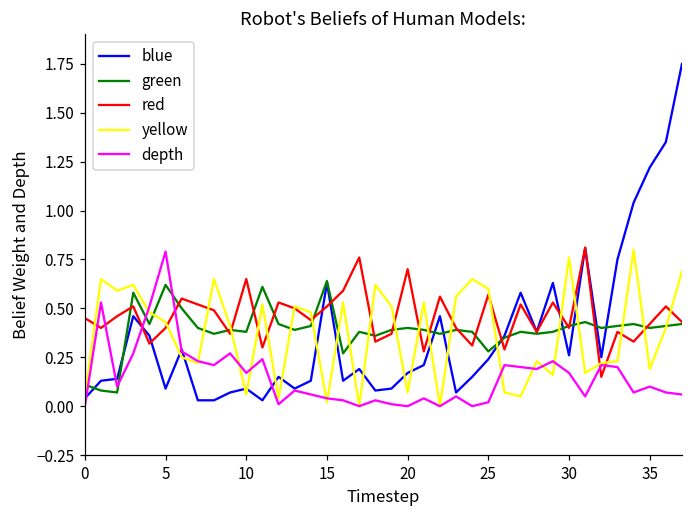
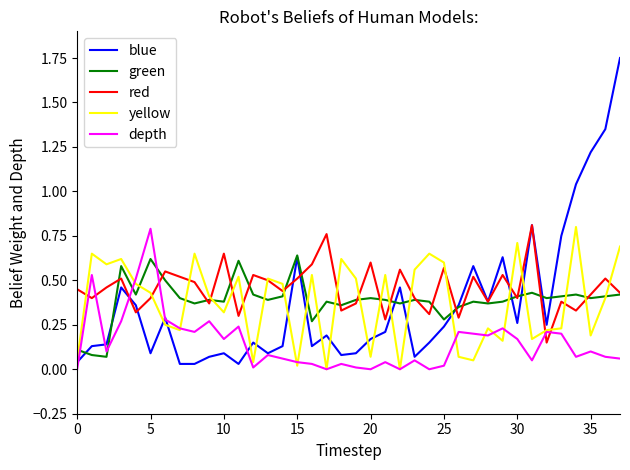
  {
    "blue": {
      "5": 0.09,
      "10": 0.09,
      "20": 0.17,
      "25": 0.24,
      "30": 0.26,
      "35": 1.22
    },
    "green": {
      "0": 0.11,
      "5": 0.62,
      "10": 0.38,
      "20": 0.40,
      "25": 0.28,
      "35": 0.40
    },
    "red": {
      "0": 0.45,
      "5": 0.4,
      "10": 0.65,
      "15": 0.5,
-     "20": 0.7,
+     "20": 0.6,
      "25": 0.57,
      "35": 0.42
    },
    "yellow": {
      "5": 0.43,
-     "10": 0.06,
+     "10": 0.32,
      "15": 0.02,
      "20": 0.07,
      "25": 0.60,
-     "30": 0.76,
+     "30": 0.71,
      "35": 0.19
    },
    "depth": {
      "0": 0.00,
      "5": 0.79,
      "10": 0.17,
      "15": 0.04,
      "20": 0.00,
      "25": 0.02,
      "30": 0.17,
      "35": 0.10
    }
  }
